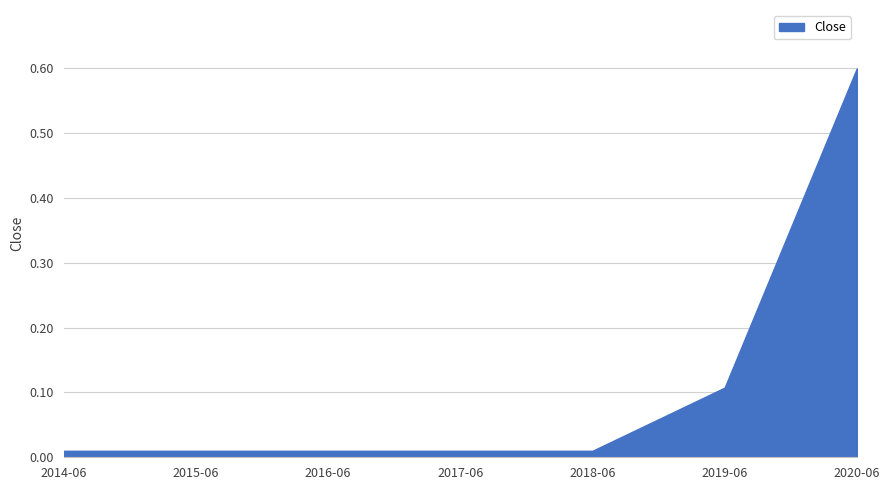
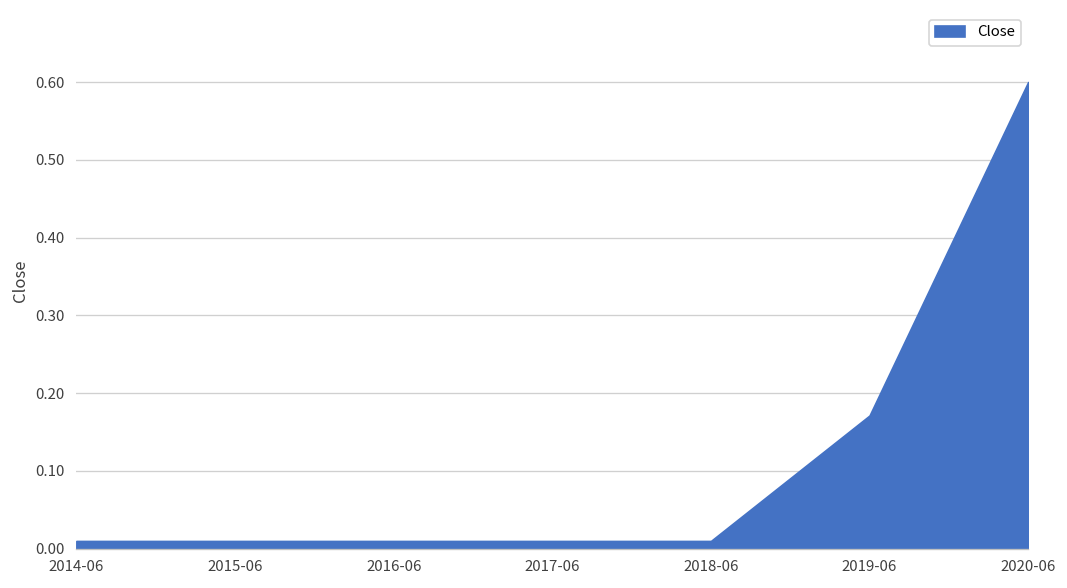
  {
    "2014-06": 0.01,
    "2015-06": 0.01,
    "2016-06": 0.01,
    "2017-06": 0.01,
    "2018-06": 0.01,
-   "2019-06": 0.11,
+   "2019-06": 0.17,
    "2020-06": 0.60
  }
